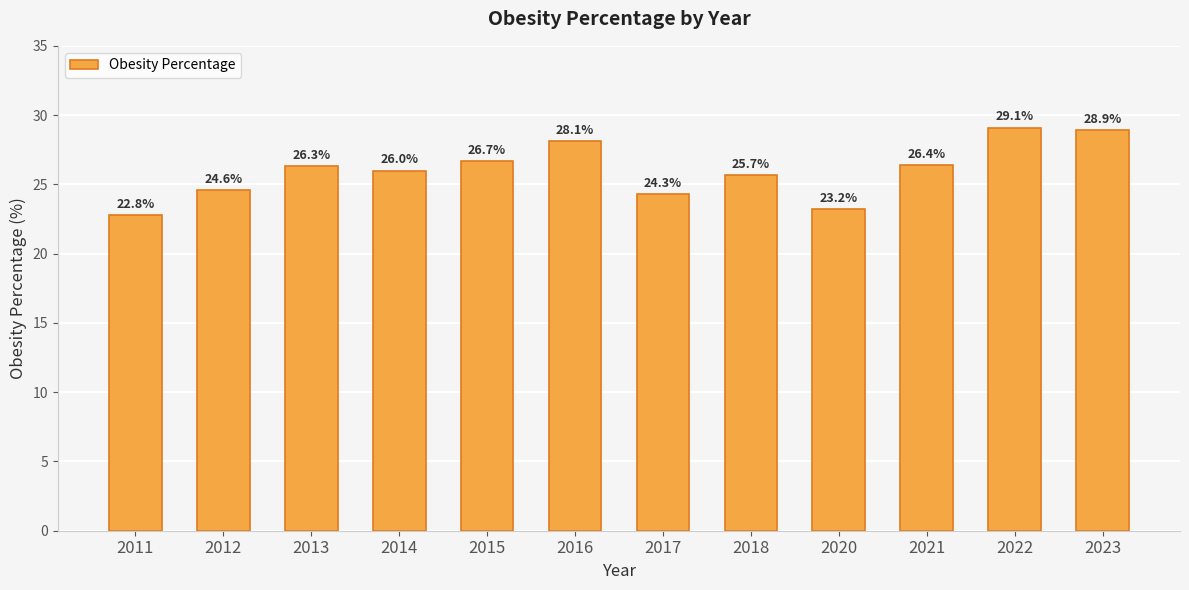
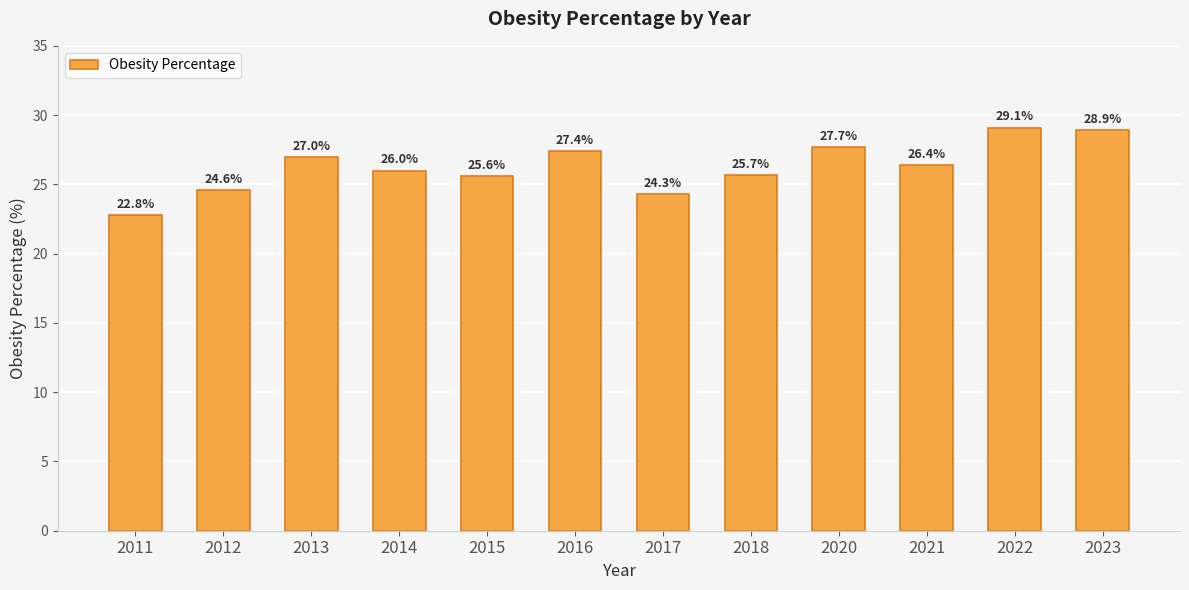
  {
    "2011": "22.8%",
    "2012": "24.6%",
-   "2013": "26.3%",
+   "2013": "27.0%",
    "2014": "26.0%",
-   "2015": "26.7%",
-   "2016": "28.1%",
+   "2015": "25.6%",
+   "2016": "27.4%",
    "2017": "24.3%",
    "2018": "25.7%",
-   "2020": "23.2%",
+   "2020": "27.7%",
    "2021": "26.4%",
    "2022": "29.1%",
    "2023": "28.9%"
  }
